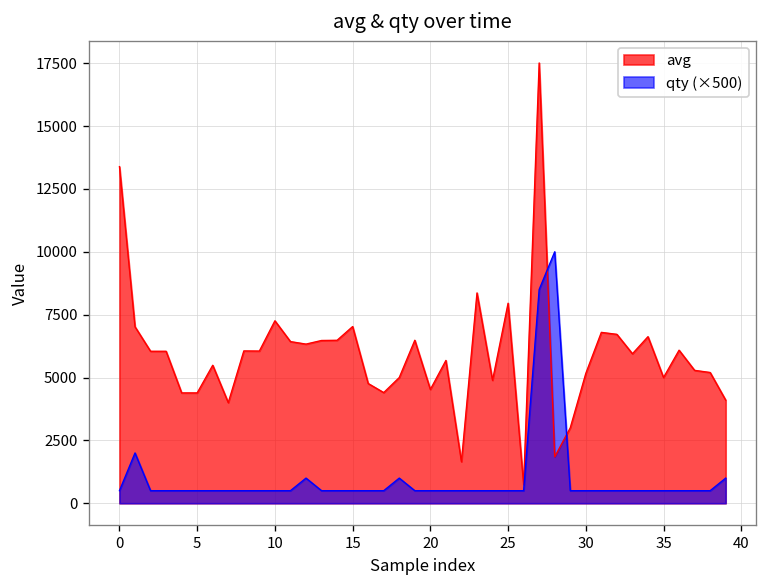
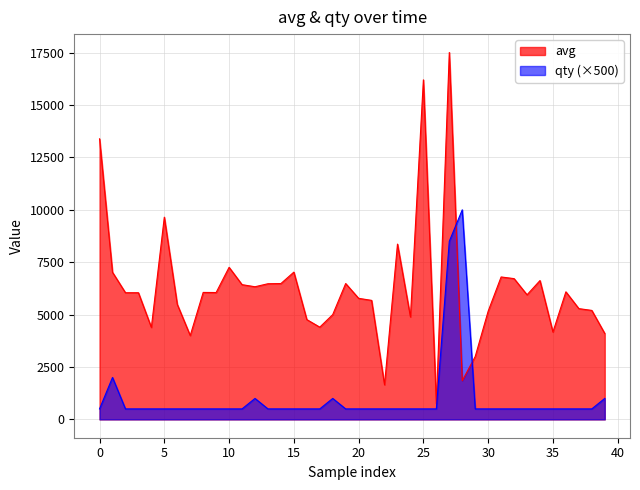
  {
    "avg": {
      "0": 13400,
-     "5": 4400,
+     "5": 9600,
      "10": 7300,
      "15": 7000,
-     "20": 4500,
-     "25": 8000,
+     "20": 5800,
+     "25": 16200,
      "30": 5200,
-     "35": 5000
+     "35": 4200
    },
    "qty (×500)": {
      "0": 500,
      "5": 500,
      "10": 500,
      "15": 500,
      "20": 500,
      "25": 500,
      "30": 500,
      "35": 500
    }
  }
